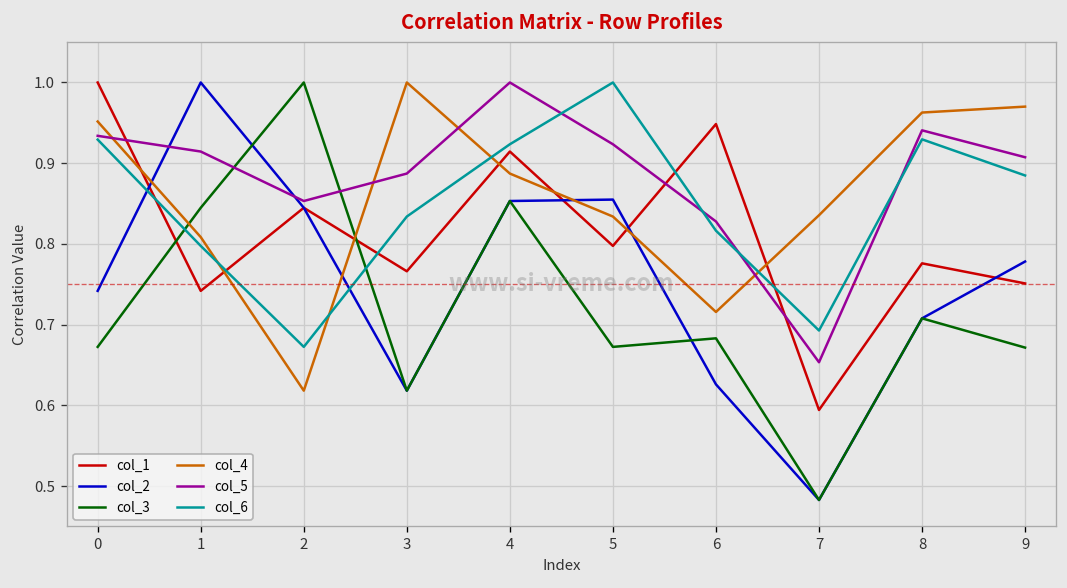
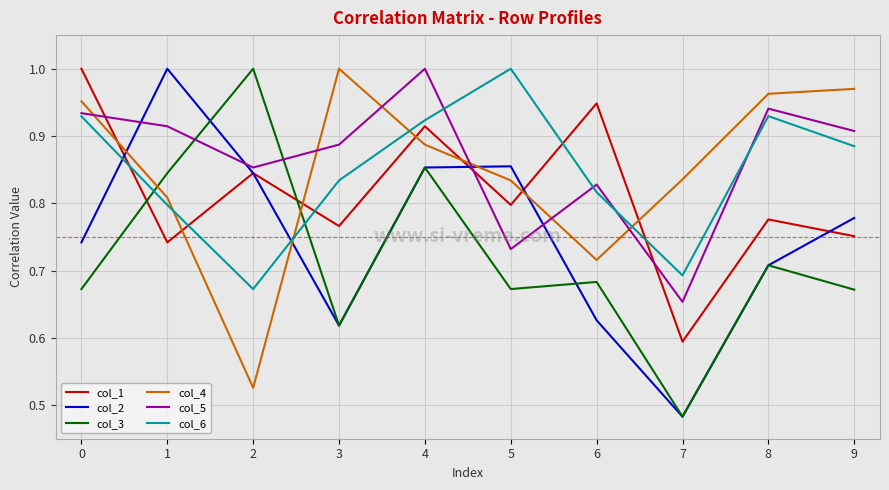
  {
    "col_1": {
      "0": 1.00,
      "1": 0.74,
      "3": 0.77,
      "4": 0.91,
      "5": 0.80,
      "6": 0.95,
      "7": 0.59,
      "8": 0.78,
      "9": 0.75
    },
    "col_2": {
      "0": 0.74,
      "1": 1.00,
      "5": 0.85,
      "6": 0.63,
      "9": 0.78
    },
    "col_3": {
      "0": 0.67,
      "1": 0.84,
      "2": 1.00,
      "5": 0.67,
      "6": 0.68,
      "9": 0.67
    },
    "col_4": {
      "0": 0.95,
      "1": 0.81,
-     "2": 0.62,
+     "2": 0.53,
      "3": 1.00,
      "4": 0.89,
      "5": 0.83,
      "6": 0.72,
      "7": 0.84,
      "8": 0.96,
      "9": 0.97
    },
    "col_5": {
      "0": 0.93,
      "1": 0.91,
      "2": 0.85,
      "3": 0.89,
      "4": 1.00,
-     "5": 0.92,
+     "5": 0.73,
      "6": 0.83,
      "7": 0.65,
      "8": 0.94,
      "9": 0.91
    },
    "col_6": {
      "0": 0.93,
      "1": 0.80,
      "2": 0.67,
      "3": 0.83,
      "4": 0.92,
      "5": 1.00,
      "6": 0.82,
      "7": 0.69,
      "8": 0.93,
      "9": 0.88
    }
  }
